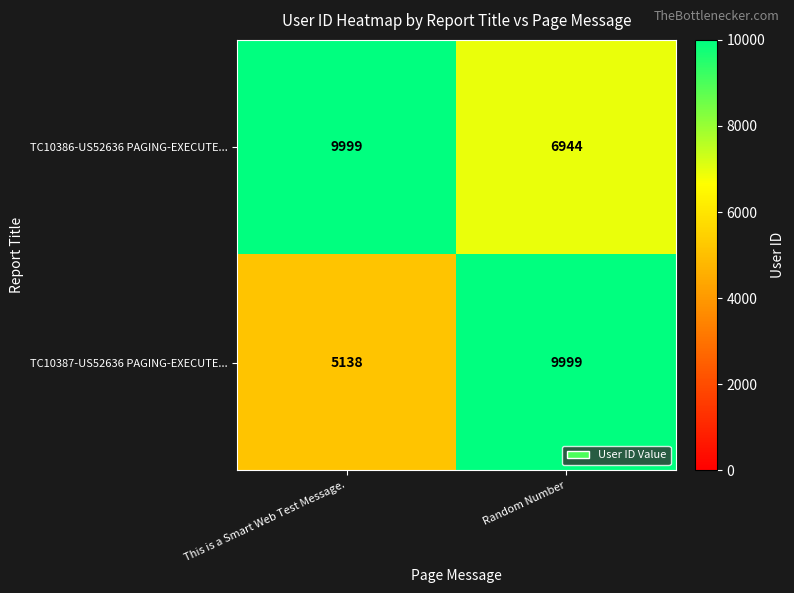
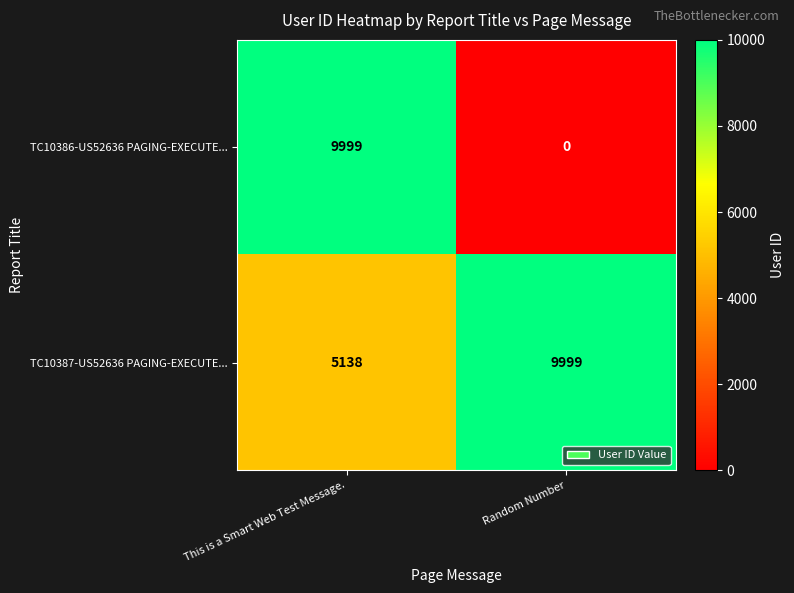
  {
    "TC10386-US52636 PAGING-EXECUTE...": {
      "This is a Smart Web Test Message.": 9999,
-     "Random Number": 6944
+     "Random Number": 0
    },
    "TC10387-US52636 PAGING-EXECUTE...": {
      "This is a Smart Web Test Message.": 5138,
      "Random Number": 9999
    }
  }
